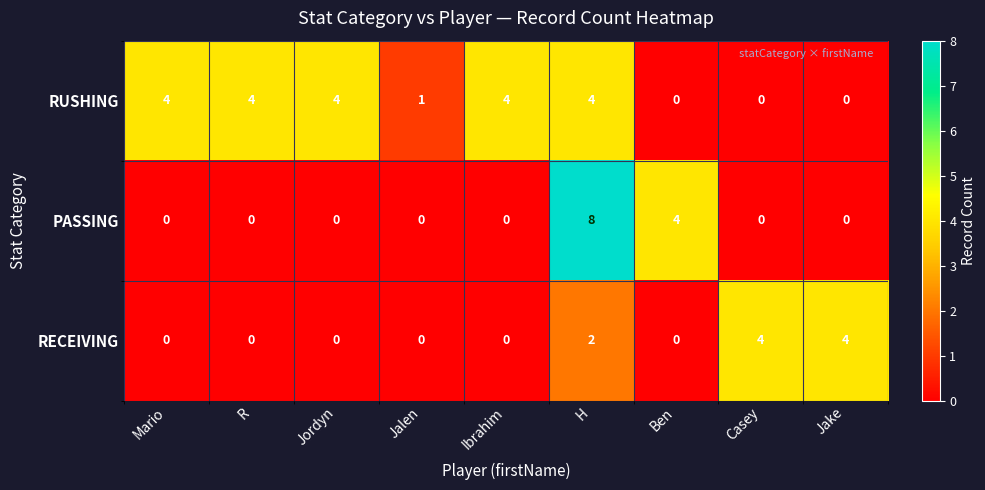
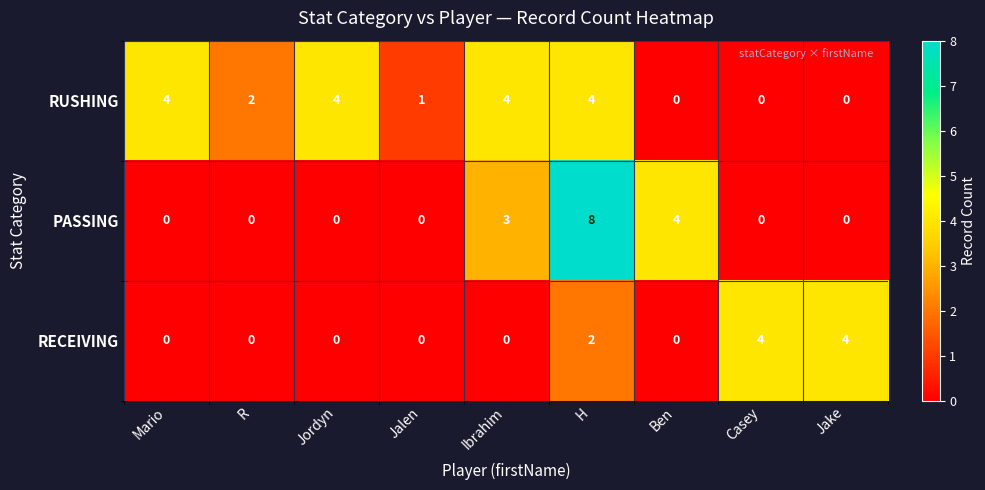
  {
    "RUSHING": {
      "Mario": 4,
-     "R": 4,
+     "R": 2,
      "Jordyn": 4,
      "Jalen": 1,
      "Ibrahim": 4,
      "H": 4,
      "Ben": 0,
      "Casey": 0
    },
    "PASSING": {
      "Mario": 0,
      "R": 0,
      "Jordyn": 0,
      "Jalen": 0,
-     "Ibrahim": 0,
+     "Ibrahim": 3,
      "H": 8,
      "Ben": 4,
      "Casey": 0,
      "Jake": 0
    },
    "RECEIVING": {
      "Mario": 0,
      "R": 0,
      "Jordyn": 0,
      "Jalen": 0,
      "Ibrahim": 0,
      "H": 2,
      "Ben": 0,
      "Casey": 4,
      "Jake": 4
    }
  }
